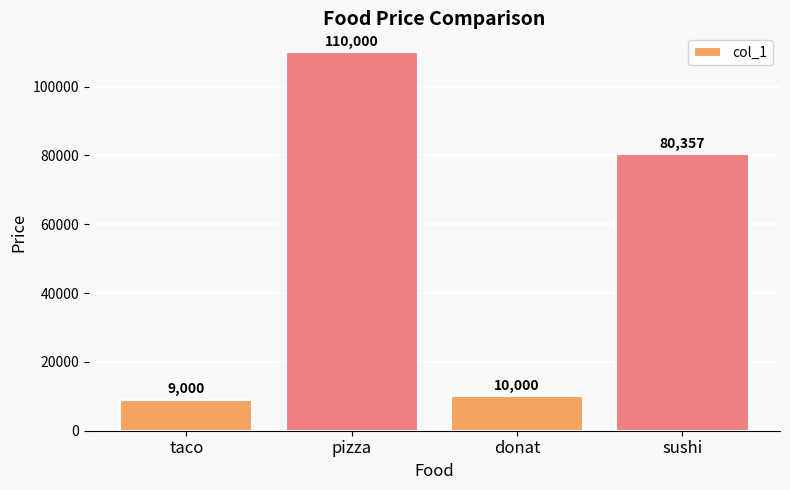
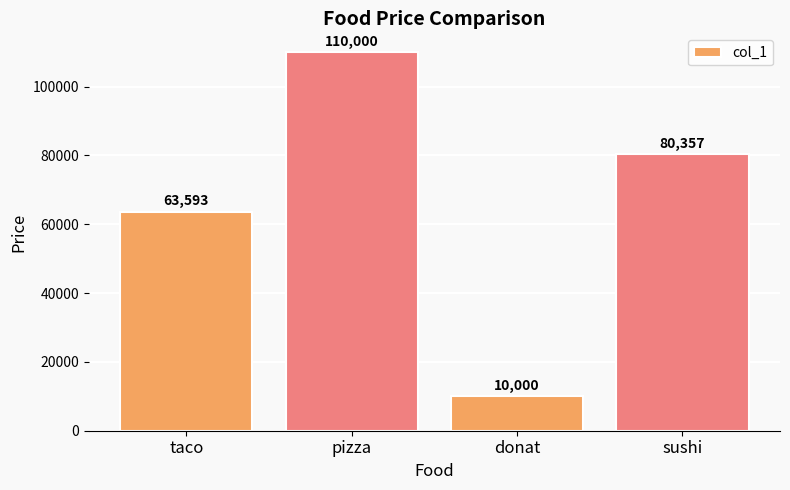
  {
-   "taco": "9,000",
+   "taco": "63,593",
    "pizza": "110,000",
    "donat": "10,000",
    "sushi": "80,357"
  }
